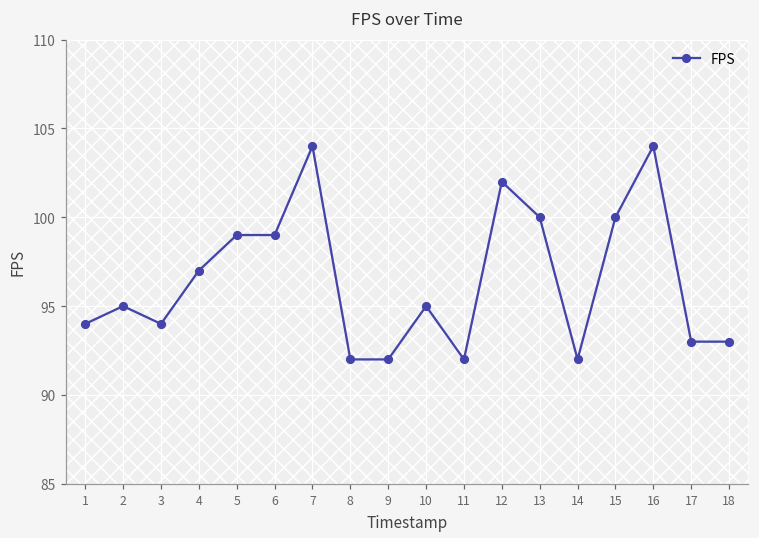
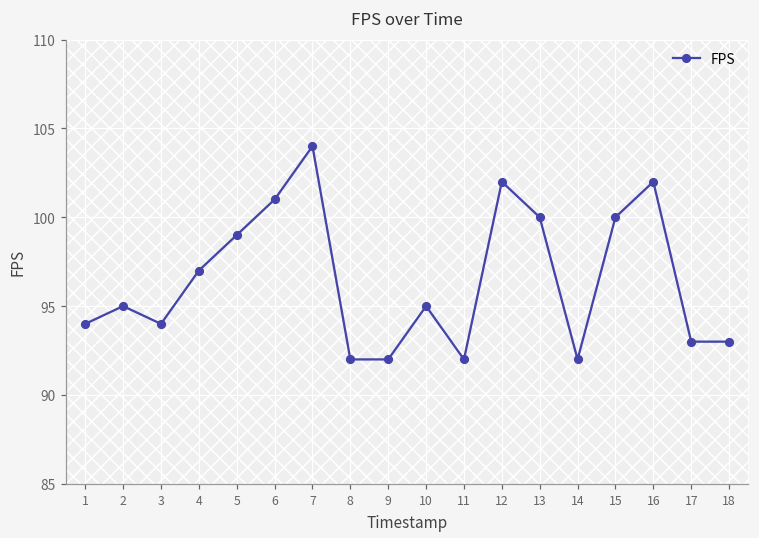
  {
    "1": 94,
    "2": 95,
    "3": 94,
    "4": 97,
    "5": 99,
-   "6": 99,
+   "6": 101,
    "7": 104,
    "8": 92,
    "9": 92,
    "10": 95,
    "11": 92,
    "12": 102,
    "13": 100,
    "14": 92,
    "15": 100,
-   "16": 104,
+   "16": 102,
    "17": 93,
    "18": 93
  }
